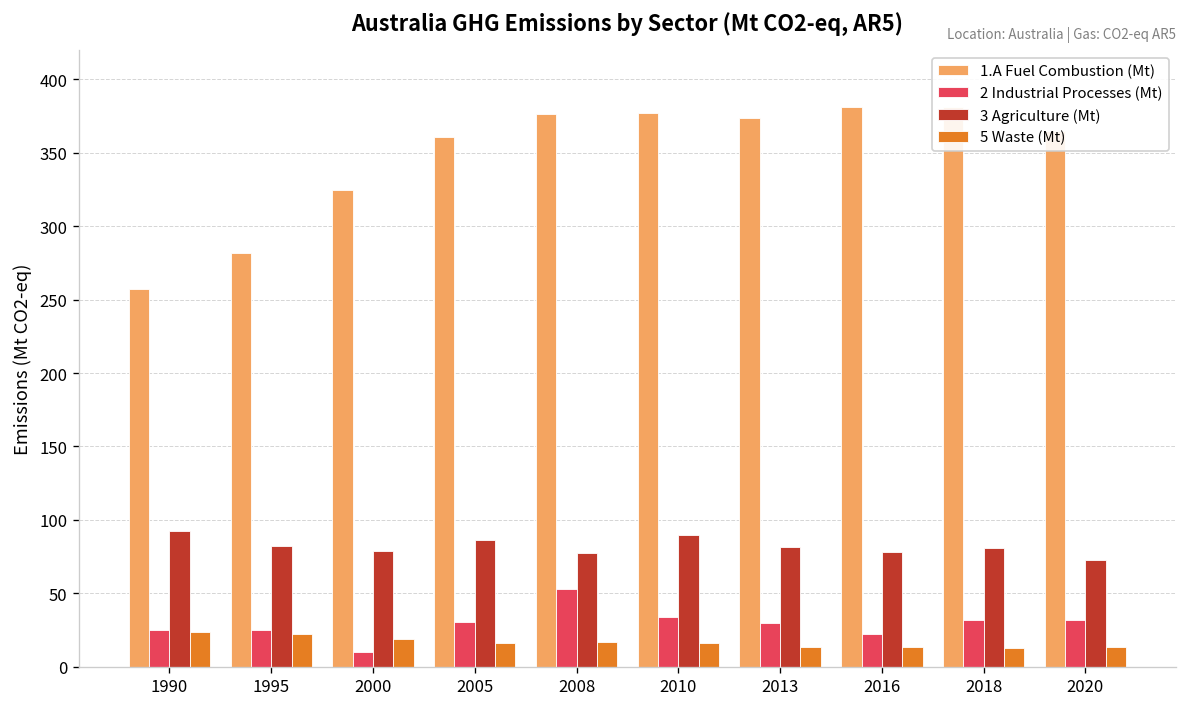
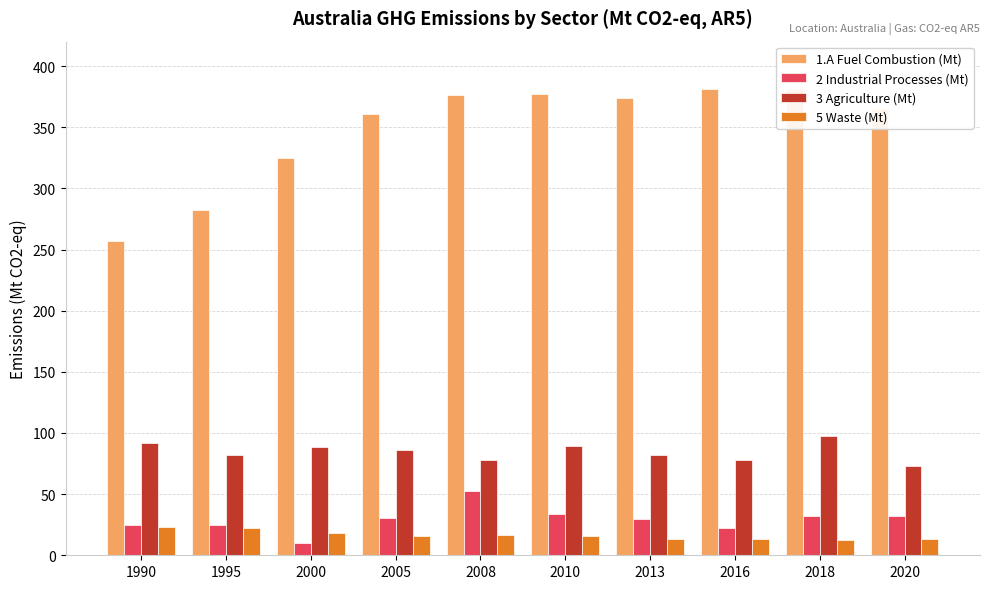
  {
    "1.A Fuel Combustion (Mt)": {
      "1990": 257,
      "1995": 282,
      "2000": 325,
      "2005": 361,
      "2008": 377,
      "2010": 377,
      "2013": 374,
      "2016": 381
    },
    "2 Industrial Processes (Mt)": {
      "1990": 25,
      "1995": 25,
      "2000": 10,
      "2005": 30,
      "2008": 52,
      "2010": 33,
      "2013": 30,
      "2016": 22,
      "2018": 32,
      "2020": 32
    },
    "3 Agriculture (Mt)": {
      "1990": 92,
      "1995": 82,
-     "2000": 79,
+     "2000": 89,
      "2005": 86,
      "2008": 78,
      "2010": 90,
      "2013": 82,
      "2016": 78,
-     "2018": 81,
+     "2018": 97,
      "2020": 73
    },
    "5 Waste (Mt)": {
      "1990": 23,
      "1995": 22,
      "2000": 19,
      "2005": 16,
      "2008": 16,
      "2010": 16,
      "2013": 13,
      "2016": 13,
      "2018": 13,
      "2020": 13
    }
  }
